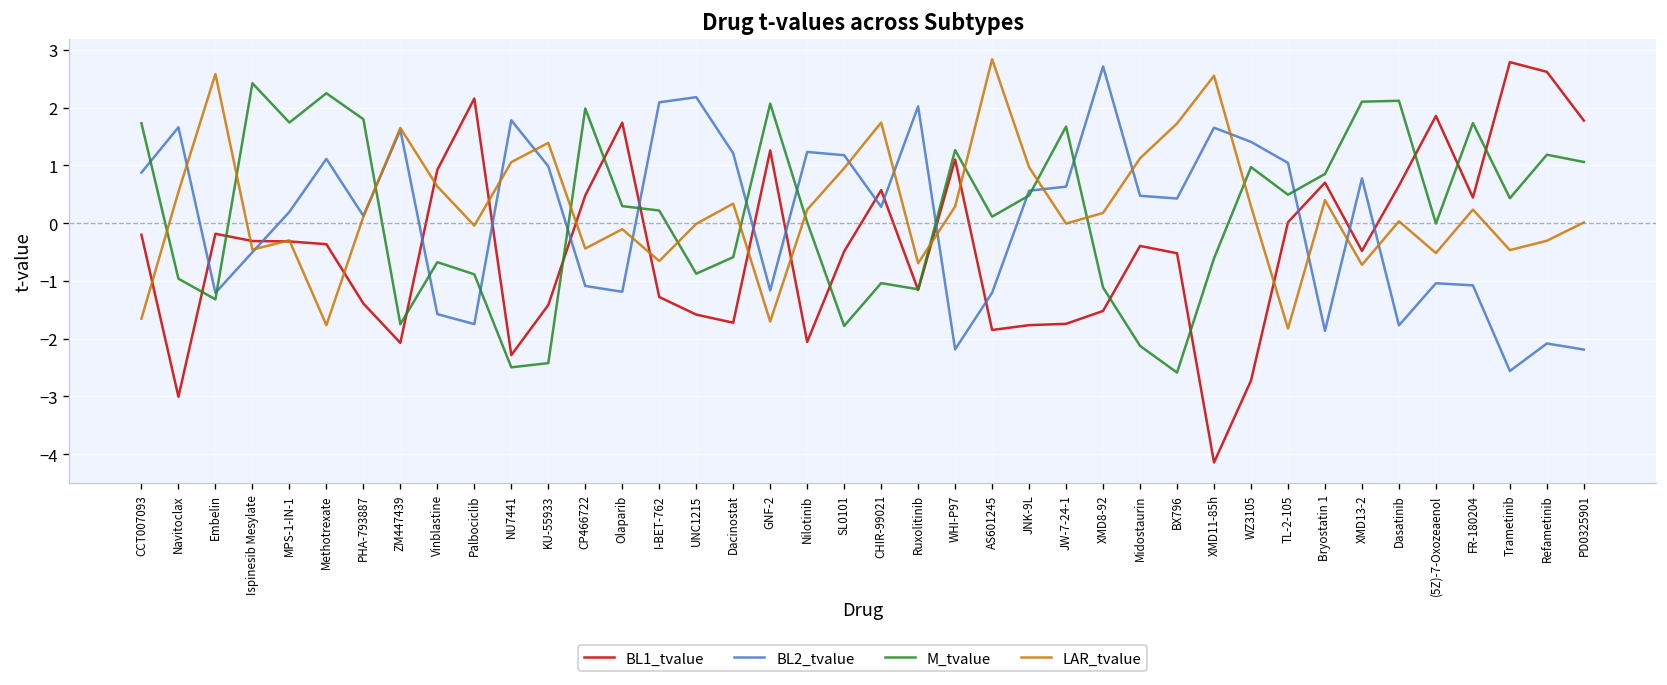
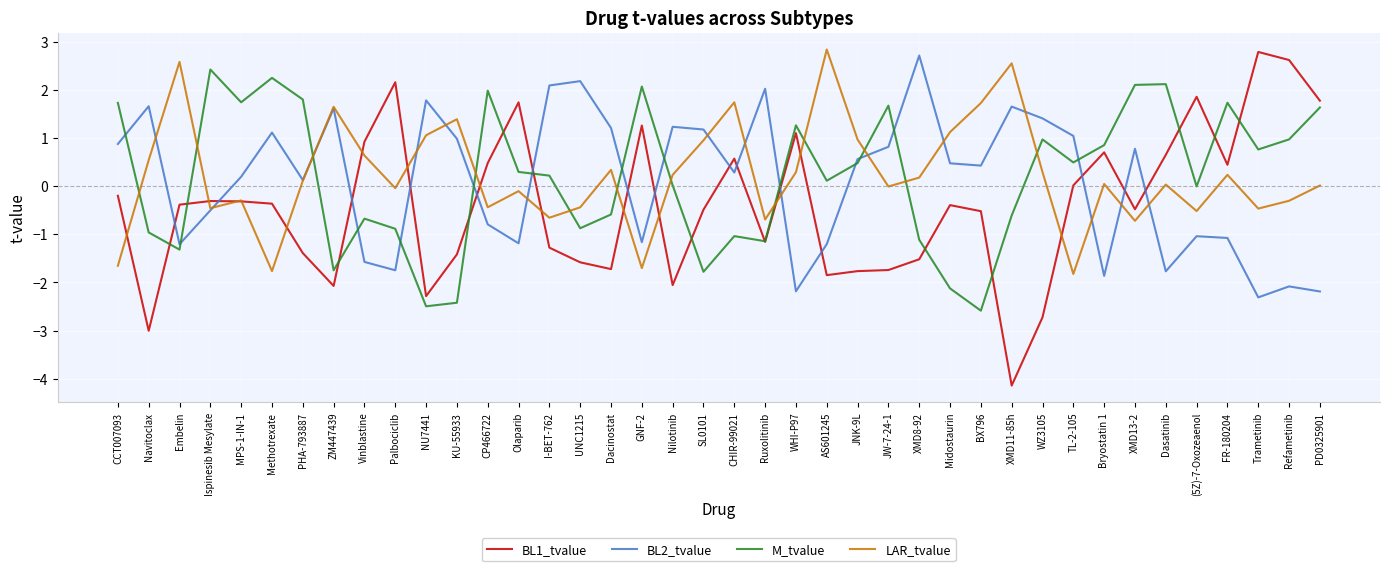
  {
    "BL1_tvalue": {
      "CCT007093": -0.2,
      "Navitoclax": -3.0,
-     "Embelin": -0.2,
+     "Embelin": -0.4,
      "Ispinesib Mesylate": -0.3,
      "Methotrexate": -0.4,
      "PHA-793887": -1.4,
      "ZM447439": -2.1,
      "Vinblastine": 0.9,
      "Palbociclib": 2.2,
      "NU7441": -2.3,
      "KU-55933": -1.4,
      "CP466722": 0.5,
      "Olaparib": 1.7,
      "I-BET-762": -1.3,
      "UNC1215": -1.6,
      "Dacinostat": -1.7,
      "GNF-2": 1.3,
      "Nilotinib": -2.1,
      "SL0101": -0.5,
      "CHIR-99021": 0.6,
      "WHI-P97": 1.1,
      "AS601245": -1.8,
      "JNK-9L": -1.8,
      "JW-7-24-1": -1.7,
      "XMD8-92": -1.5,
      "Midostaurin": -0.4,
      "BX796": -0.5,
      "XMD11-85h": -4.1,
      "WZ3105": -2.7,
      "TL-2-105": 0.0,
      "Bryostatin 1": 0.7,
      "XMD13-2": -0.5,
      "Dasatinib": 0.7,
      "(5Z)-7-Oxozeaenol": 1.9,
      "FR-180204": 0.4,
      "Trametinib": 2.8,
      "Refametinib": 2.6,
      "PD0325901": 1.8
    },
    "BL2_tvalue": {
      "CCT007093": 0.9,
      "Navitoclax": 1.7,
      "Embelin": -1.2,
      "MPS-1-IN-1": 0.2,
      "Methotrexate": 1.1,
      "Vinblastine": -1.6,
      "Palbociclib": -1.7,
      "NU7441": 1.8,
      "KU-55933": 1.0,
-     "CP466722": -1.1,
+     "CP466722": -0.8,
      "Olaparib": -1.2,
      "I-BET-762": 2.1,
      "UNC1215": 2.2,
      "Dacinostat": 1.2,
      "GNF-2": -1.2,
      "Nilotinib": 1.2,
      "SL0101": 1.2,
      "CHIR-99021": 0.3,
      "Ruxolitinib": 2.0,
      "WHI-P97": -2.2,
      "AS601245": -1.2,
      "JNK-9L": 0.6,
-     "JW-7-24-1": 0.6,
+     "JW-7-24-1": 0.8,
      "XMD8-92": 2.7,
      "Midostaurin": 0.5,
      "BX796": 0.4,
      "XMD11-85h": 1.7,
      "WZ3105": 1.4,
      "TL-2-105": 1.0,
      "Bryostatin 1": -1.9,
      "XMD13-2": 0.8,
      "Dasatinib": -1.8,
      "(5Z)-7-Oxozeaenol": -1.0,
      "FR-180204": -1.1,
-     "Trametinib": -2.6,
+     "Trametinib": -2.3,
      "Refametinib": -2.1,
      "PD0325901": -2.2
    },
    "M_tvalue": {
      "CCT007093": 1.7,
      "Navitoclax": -1.0,
      "Embelin": -1.3,
      "Ispinesib Mesylate": 2.4,
      "MPS-1-IN-1": 1.7,
      "Methotrexate": 2.3,
      "PHA-793887": 1.8,
      "ZM447439": -1.7,
      "Vinblastine": -0.7,
      "Palbociclib": -0.9,
      "NU7441": -2.5,
      "KU-55933": -2.4,
      "CP466722": 2.0,
      "Olaparib": 0.3,
      "I-BET-762": 0.2,
      "UNC1215": -0.9,
      "Dacinostat": -0.6,
      "GNF-2": 2.1,
      "Nilotinib": 0.0,
      "SL0101": -1.8,
      "CHIR-99021": -1.0,
      "WHI-P97": 1.3,
      "AS601245": 0.1,
      "JNK-9L": 0.5,
      "JW-7-24-1": 1.7,
      "XMD8-92": -1.1,
      "Midostaurin": -2.1,
      "BX796": -2.6,
      "XMD11-85h": -0.6,
      "WZ3105": 1.0,
      "TL-2-105": 0.5,
      "Bryostatin 1": 0.9,
      "XMD13-2": 2.1,
      "Dasatinib": 2.1,
      "(5Z)-7-Oxozeaenol": 0.0,
      "FR-180204": 1.7,
-     "Trametinib": 0.4,
-     "Refametinib": 1.2,
-     "PD0325901": 1.1
+     "Trametinib": 0.8,
+     "Refametinib": 1.0,
+     "PD0325901": 1.6
    },
    "LAR_tvalue": {
      "CCT007093": -1.7,
      "Navitoclax": 0.5,
      "Embelin": 2.6,
      "Methotrexate": -1.8,
      "Vinblastine": 0.6,
      "Palbociclib": 0.0,
      "NU7441": 1.1,
      "KU-55933": 1.4,
      "CP466722": -0.4,
      "Olaparib": -0.1,
      "I-BET-762": -0.7,
-     "UNC1215": 0.0,
+     "UNC1215": -0.4,
      "Dacinostat": 0.3,
      "GNF-2": -1.7,
      "Nilotinib": 0.2,
      "SL0101": 1.0,
      "CHIR-99021": 1.7,
      "Ruxolitinib": -0.7,
      "WHI-P97": 0.3,
      "AS601245": 2.8,
      "JNK-9L": 1.0,
      "JW-7-24-1": 0.0,
      "XMD8-92": 0.2,
      "Midostaurin": 1.1,
      "BX796": 1.7,
      "XMD11-85h": 2.6,
      "WZ3105": 0.3,
      "TL-2-105": -1.8,
-     "Bryostatin 1": 0.4,
+     "Bryostatin 1": 0.0,
      "XMD13-2": -0.7,
      "Dasatinib": 0.0,
      "(5Z)-7-Oxozeaenol": -0.5,
      "FR-180204": 0.2,
      "Trametinib": -0.5,
      "Refametinib": -0.3,
      "PD0325901": 0.0
    }
  }
